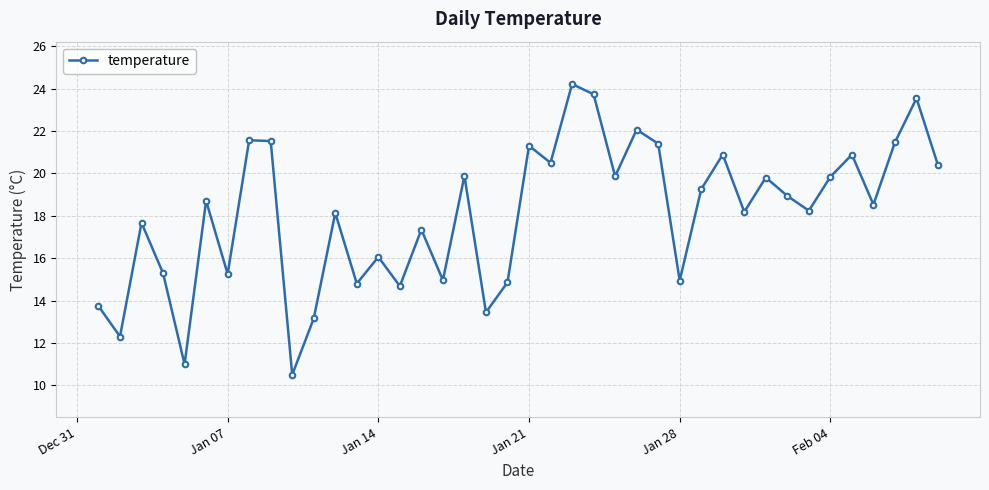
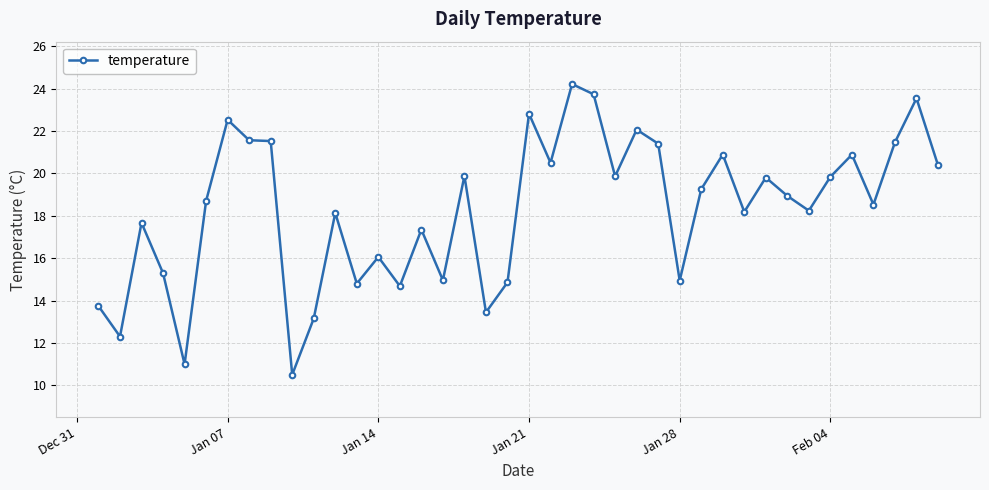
  {
-   "Jan 07": 15.3,
+   "Jan 07": 22.5,
    "Jan 14": 16.1,
-   "Jan 21": 21.3,
+   "Jan 21": 22.8,
    "Jan 28": 14.9,
    "Feb 04": 19.8
  }
